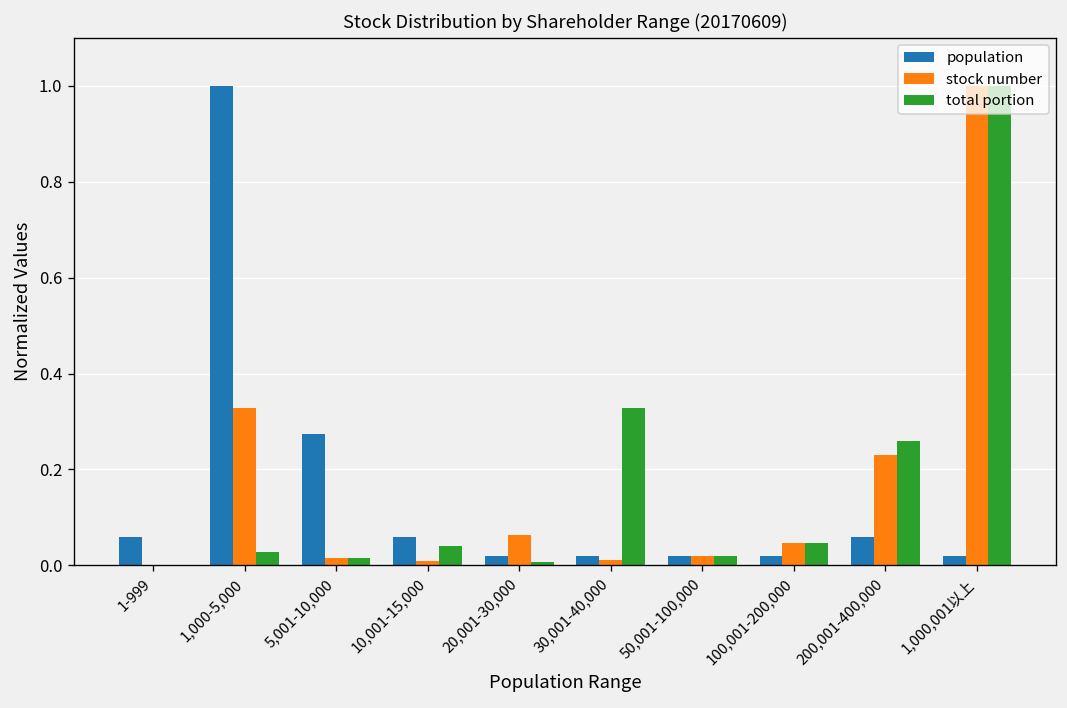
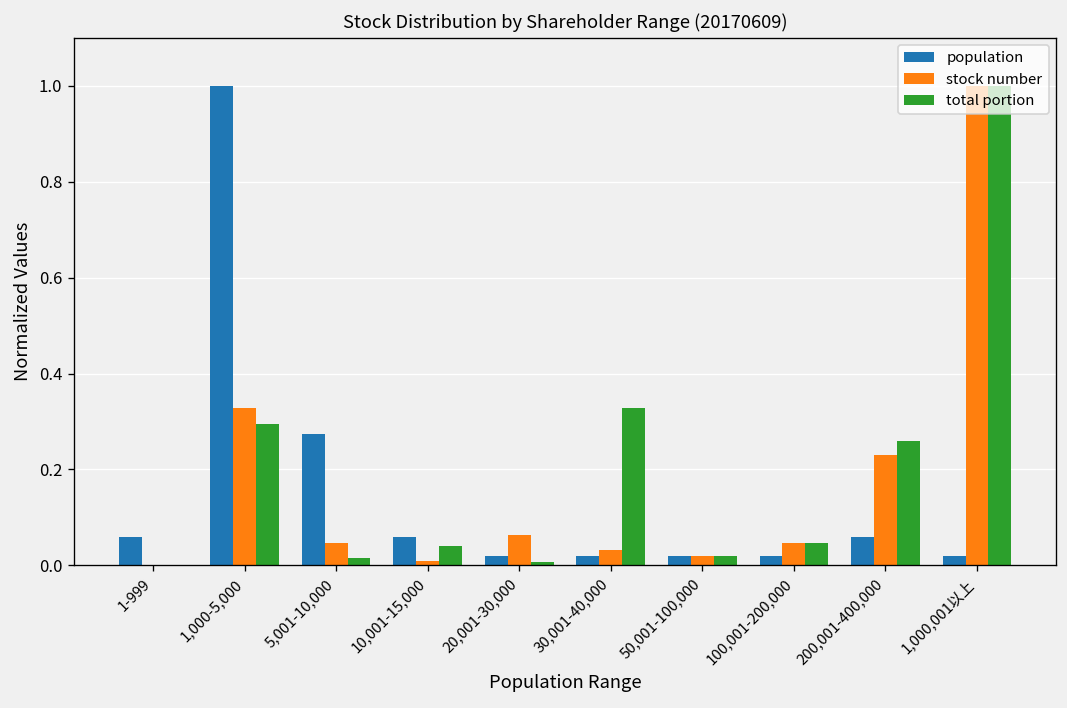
  {
    "population": {
      "1-999": 0.06,
      "1,000-5,000": 1.00,
      "5,001-10,000": 0.27,
      "10,001-15,000": 0.06,
      "20,001-30,000": 0.02,
      "30,001-40,000": 0.02,
      "50,001-100,000": 0.02,
      "100,001-200,000": 0.02,
      "200,001-400,000": 0.06,
      "1,000,001以上": 0.02
    },
    "stock number": {
      "1,000-5,000": 0.33,
-     "5,001-10,000": 0.01,
+     "5,001-10,000": 0.05,
      "10,001-15,000": 0.01,
      "20,001-30,000": 0.06,
-     "30,001-40,000": 0.01,
+     "30,001-40,000": 0.03,
      "50,001-100,000": 0.02,
      "100,001-200,000": 0.05,
      "200,001-400,000": 0.23
    },
    "total portion": {
-     "1,000-5,000": 0.03,
+     "1,000-5,000": 0.29,
      "5,001-10,000": 0.01,
      "10,001-15,000": 0.04,
      "20,001-30,000": 0.01,
      "30,001-40,000": 0.33,
      "50,001-100,000": 0.02,
      "100,001-200,000": 0.05,
      "200,001-400,000": 0.26
    }
  }
